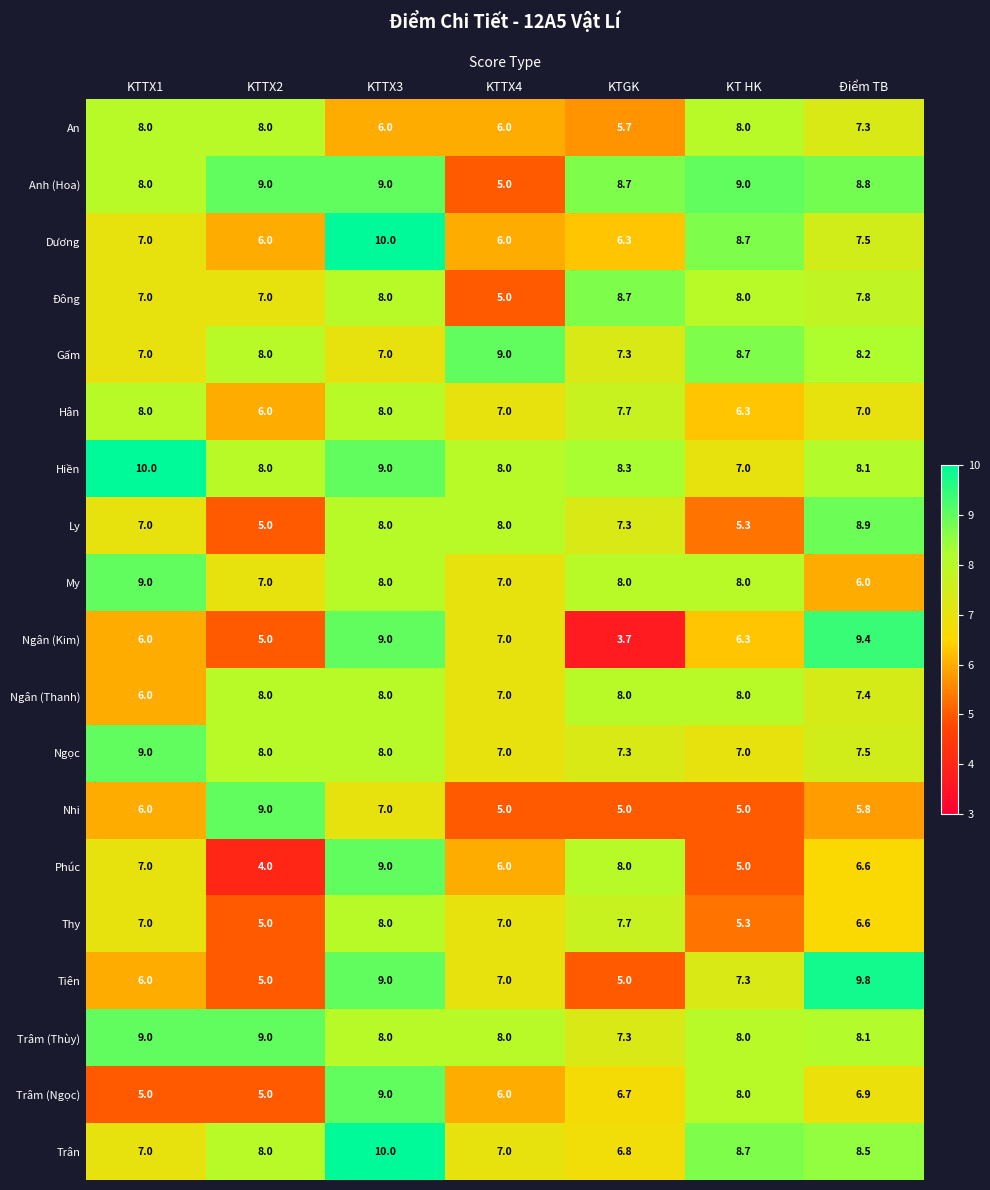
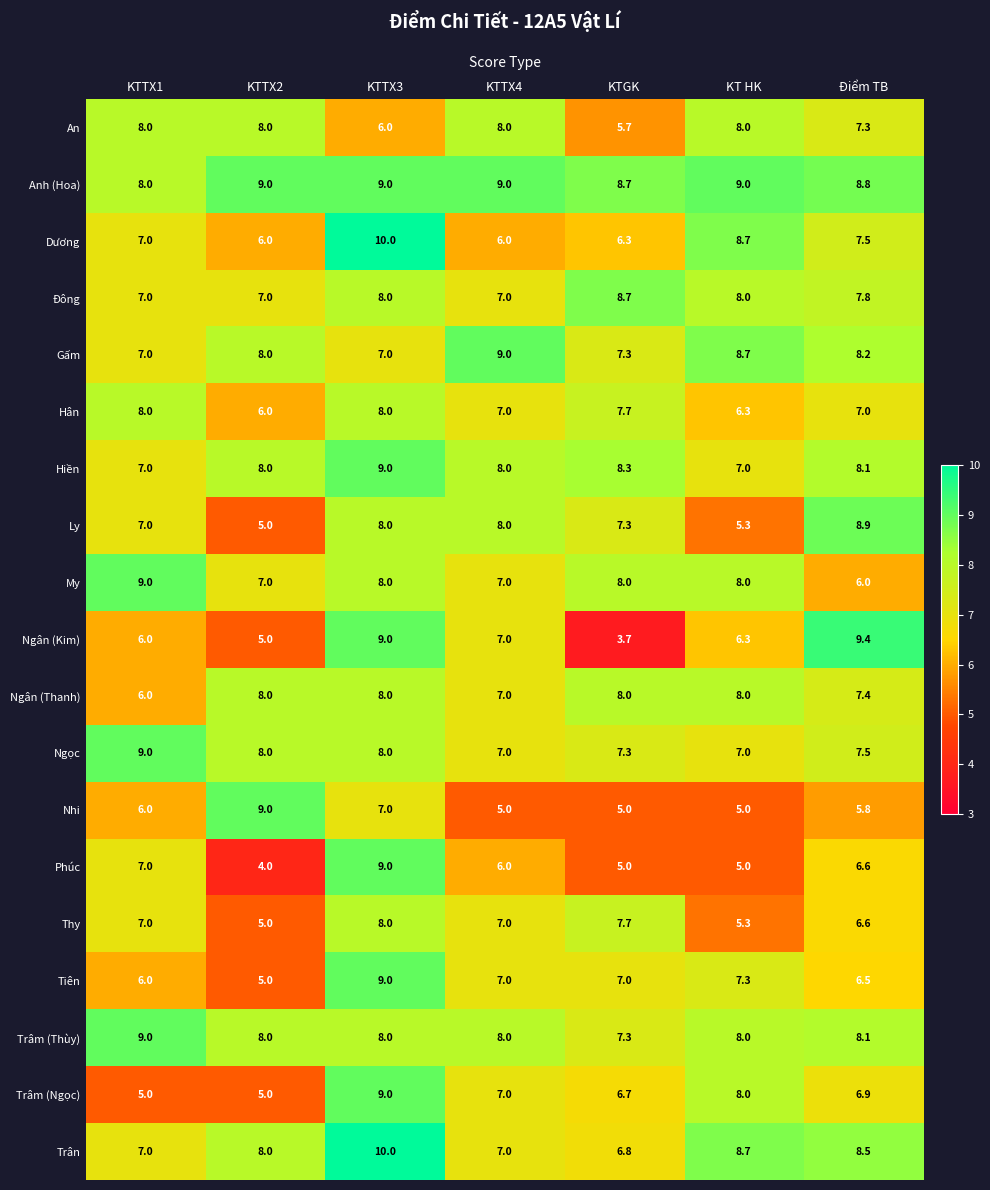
  {
    "An": {
      "KTTX1": 8.0,
      "KTTX2": 8.0,
      "KTTX3": 6.0,
-     "KTTX4": 6.0,
+     "KTTX4": 8.0,
      "KTGK": 5.7,
      "KT HK": 8.0,
      "Điểm TB": 7.3
    },
    "Anh (Hoa)": {
      "KTTX1": 8.0,
      "KTTX2": 9.0,
      "KTTX3": 9.0,
-     "KTTX4": 5.0,
+     "KTTX4": 9.0,
      "KTGK": 8.7,
      "KT HK": 9.0,
      "Điểm TB": 8.8
    },
    "Dương": {
      "KTTX1": 7.0,
      "KTTX2": 6.0,
      "KTTX3": 10.0,
      "KTTX4": 6.0,
      "KTGK": 6.3,
      "KT HK": 8.7,
      "Điểm TB": 7.5
    },
    "Đông": {
      "KTTX1": 7.0,
      "KTTX2": 7.0,
      "KTTX3": 8.0,
-     "KTTX4": 5.0,
+     "KTTX4": 7.0,
      "KTGK": 8.7,
      "KT HK": 8.0,
      "Điểm TB": 7.8
    },
    "Gấm": {
      "KTTX1": 7.0,
      "KTTX2": 8.0,
      "KTTX3": 7.0,
      "KTTX4": 9.0,
      "KTGK": 7.3,
      "KT HK": 8.7,
      "Điểm TB": 8.2
    },
    "Hân": {
      "KTTX1": 8.0,
      "KTTX2": 6.0,
      "KTTX3": 8.0,
      "KTTX4": 7.0,
      "KTGK": 7.7,
      "KT HK": 6.3,
      "Điểm TB": 7.0
    },
    "Hiền": {
-     "KTTX1": 10.0,
+     "KTTX1": 7.0,
      "KTTX2": 8.0,
      "KTTX3": 9.0,
      "KTTX4": 8.0,
      "KTGK": 8.3,
      "KT HK": 7.0,
      "Điểm TB": 8.1
    },
    "Ly": {
      "KTTX1": 7.0,
      "KTTX2": 5.0,
      "KTTX3": 8.0,
      "KTTX4": 8.0,
      "KTGK": 7.3,
      "KT HK": 5.3,
      "Điểm TB": 8.9
    },
    "My": {
      "KTTX1": 9.0,
      "KTTX2": 7.0,
      "KTTX3": 8.0,
      "KTTX4": 7.0,
      "KTGK": 8.0,
      "KT HK": 8.0,
      "Điểm TB": 6.0
    },
    "Ngân (Kim)": {
      "KTTX1": 6.0,
      "KTTX2": 5.0,
      "KTTX3": 9.0,
      "KTTX4": 7.0,
      "KTGK": 3.7,
      "KT HK": 6.3,
      "Điểm TB": 9.4
    },
    "Ngân (Thanh)": {
      "KTTX1": 6.0,
      "KTTX2": 8.0,
      "KTTX3": 8.0,
      "KTTX4": 7.0,
      "KTGK": 8.0,
      "KT HK": 8.0,
      "Điểm TB": 7.4
    },
    "Ngọc": {
      "KTTX1": 9.0,
      "KTTX2": 8.0,
      "KTTX3": 8.0,
      "KTTX4": 7.0,
      "KTGK": 7.3,
      "KT HK": 7.0,
      "Điểm TB": 7.5
    },
    "Nhi": {
      "KTTX1": 6.0,
      "KTTX2": 9.0,
      "KTTX3": 7.0,
      "KTTX4": 5.0,
      "KTGK": 5.0,
      "KT HK": 5.0,
      "Điểm TB": 5.8
    },
    "Phúc": {
      "KTTX1": 7.0,
      "KTTX2": 4.0,
      "KTTX3": 9.0,
      "KTTX4": 6.0,
-     "KTGK": 8.0,
+     "KTGK": 5.0,
      "KT HK": 5.0,
      "Điểm TB": 6.6
    },
    "Thy": {
      "KTTX1": 7.0,
      "KTTX2": 5.0,
      "KTTX3": 8.0,
      "KTTX4": 7.0,
      "KTGK": 7.7,
      "KT HK": 5.3,
      "Điểm TB": 6.6
    },
    "Tiên": {
      "KTTX1": 6.0,
      "KTTX2": 5.0,
      "KTTX3": 9.0,
      "KTTX4": 7.0,
-     "KTGK": 5.0,
+     "KTGK": 7.0,
      "KT HK": 7.3,
-     "Điểm TB": 9.8
+     "Điểm TB": 6.5
    },
    "Trâm (Thùy)": {
      "KTTX1": 9.0,
-     "KTTX2": 9.0,
+     "KTTX2": 8.0,
      "KTTX3": 8.0,
      "KTTX4": 8.0,
      "KTGK": 7.3,
      "KT HK": 8.0,
      "Điểm TB": 8.1
    },
    "Trâm (Ngọc)": {
      "KTTX1": 5.0,
      "KTTX2": 5.0,
      "KTTX3": 9.0,
-     "KTTX4": 6.0,
+     "KTTX4": 7.0,
      "KTGK": 6.7,
      "KT HK": 8.0,
      "Điểm TB": 6.9
    },
    "Trân": {
      "KTTX1": 7.0,
      "KTTX2": 8.0,
      "KTTX3": 10.0,
      "KTTX4": 7.0,
      "KTGK": 6.8,
      "KT HK": 8.7,
      "Điểm TB": 8.5
    }
  }
